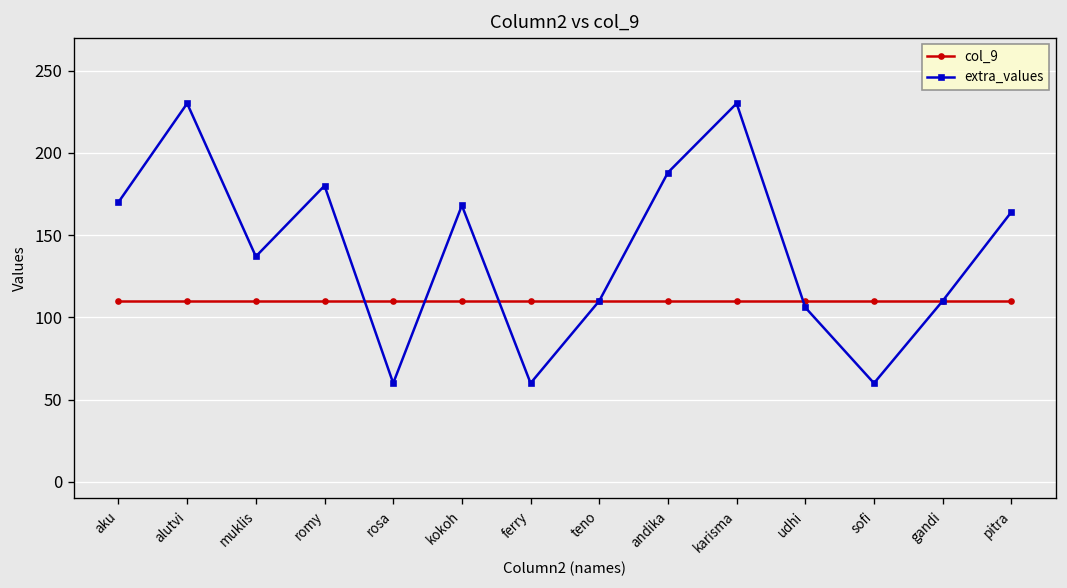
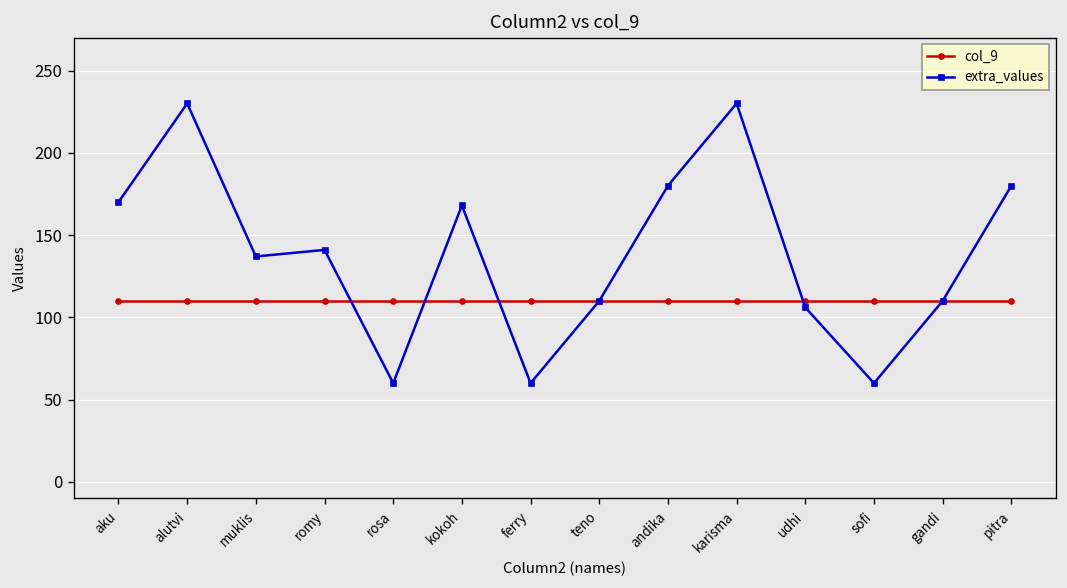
  {
    "col_9": {
      "aku": 110,
      "alutvi": 110,
      "muklis": 110,
      "romy": 110,
      "rosa": 110,
      "kokoh": 110,
      "ferry": 110,
      "andika": 110,
      "karisma": 110,
      "udhi": 110,
      "sofi": 110,
      "pitra": 110
    },
    "extra_values": {
      "aku": 170,
      "alutvi": 230,
      "muklis": 137,
-     "romy": 180,
+     "romy": 141,
      "rosa": 60,
      "kokoh": 168,
      "ferry": 60,
-     "andika": 188,
+     "andika": 180,
      "karisma": 230,
      "udhi": 106,
      "sofi": 60,
-     "pitra": 164
+     "pitra": 180
    }
  }
